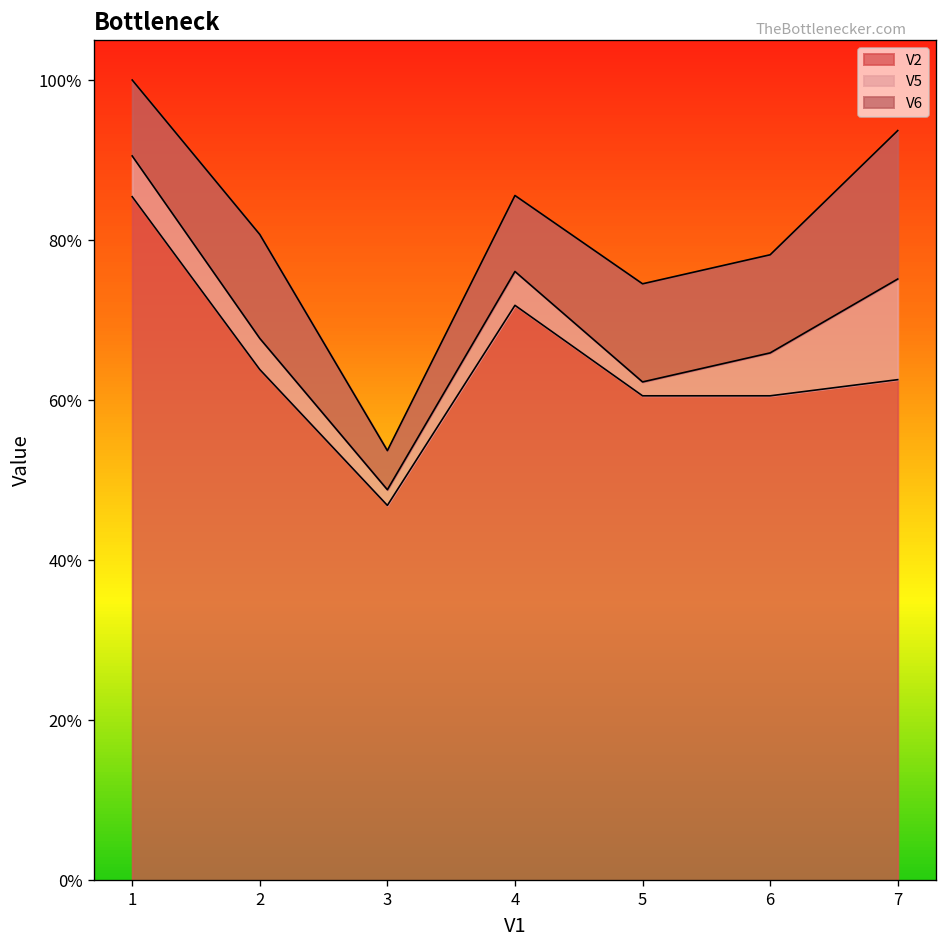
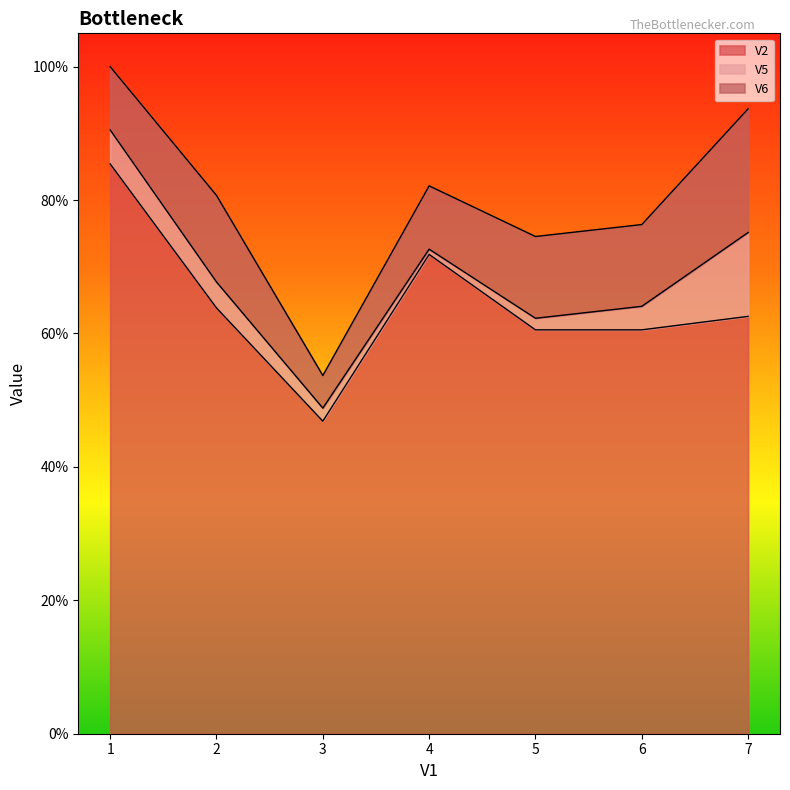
  {
    "V5": {
      "1": "5%",
      "2": "4%",
      "3": "2%",
-     "4": "4%",
+     "4": "1%",
      "5": "2%",
-     "6": "5%",
+     "6": "4%",
      "7": "13%"
    }
  }
